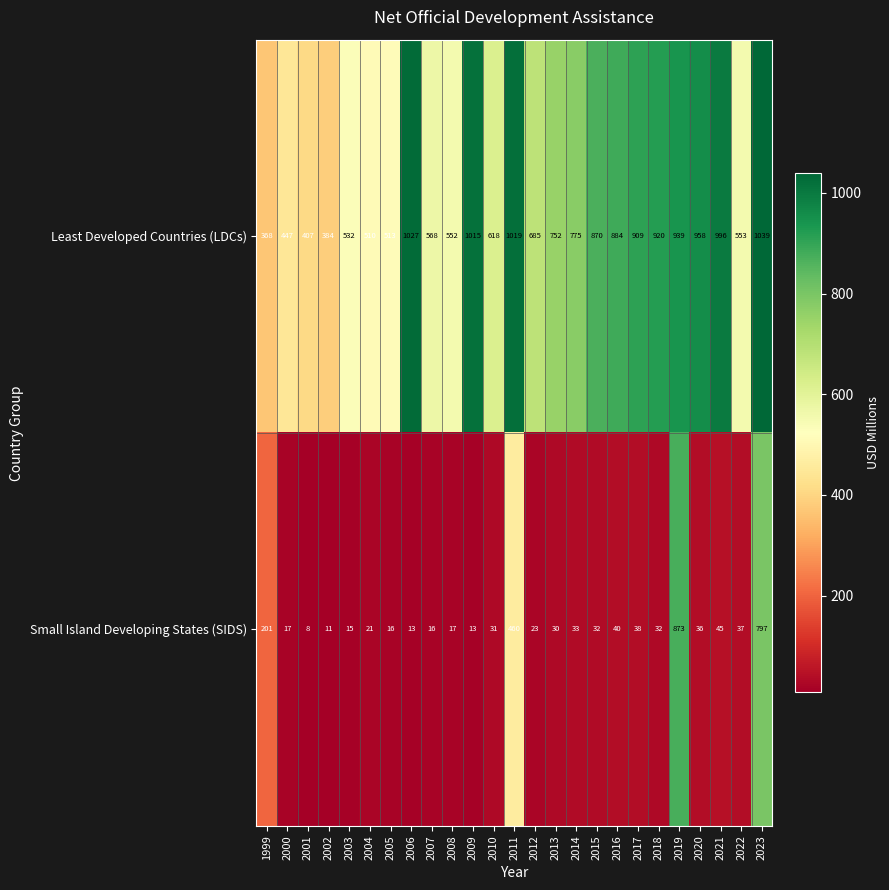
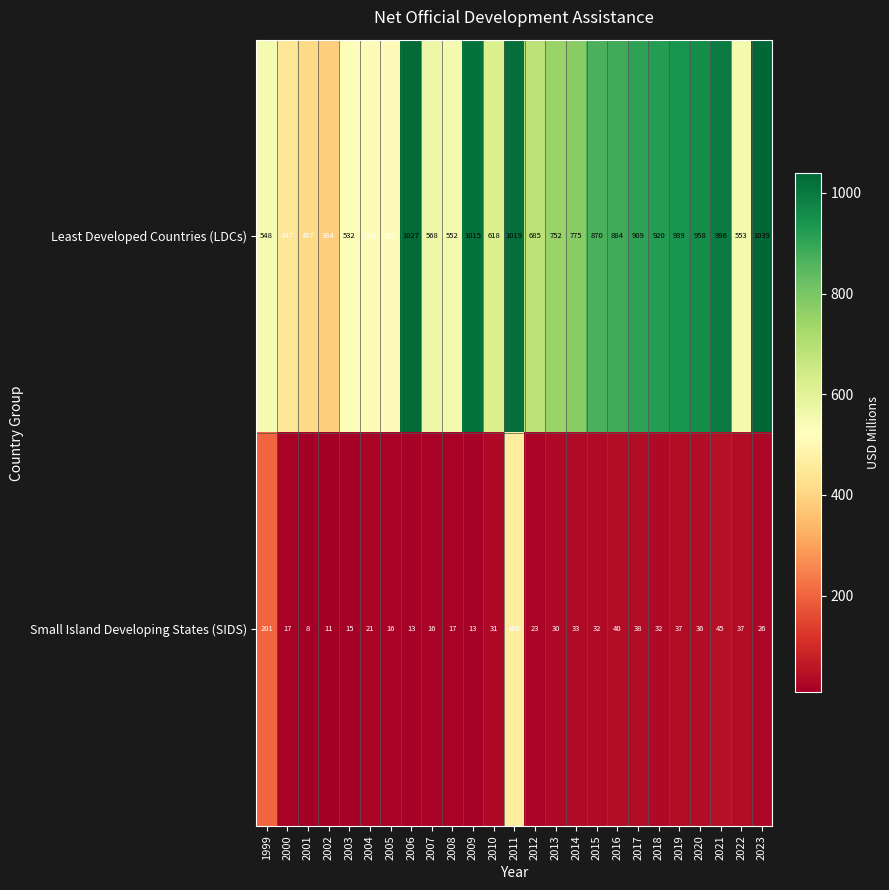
  {
    "Least Developed Countries (LDCs)": {
-     "1999": 368,
+     "1999": 548,
      "2000": 447,
      "2001": 407,
      "2002": 384,
      "2003": 532,
      "2004": 510,
      "2005": 513,
      "2006": 1027,
      "2007": 568,
      "2008": 552,
      "2009": 1015,
      "2010": 618,
      "2011": 1019,
      "2012": 685,
      "2013": 752,
      "2014": 775,
      "2015": 870,
      "2016": 884,
      "2017": 909,
      "2018": 920,
      "2019": 939,
      "2020": 958,
      "2021": 996,
      "2022": 553,
      "2023": 1039
    },
    "Small Island Developing States (SIDS)": {
      "1999": 201,
      "2000": 17,
      "2001": 8,
      "2002": 11,
      "2003": 15,
      "2004": 21,
      "2005": 16,
      "2006": 13,
      "2007": 16,
      "2008": 17,
      "2009": 13,
      "2010": 31,
      "2011": 460,
      "2012": 23,
      "2013": 30,
      "2014": 33,
      "2015": 32,
      "2016": 40,
      "2017": 38,
      "2018": 32,
-     "2019": 873,
+     "2019": 37,
      "2020": 36,
      "2021": 45,
      "2022": 37,
-     "2023": 797
+     "2023": 26
    }
  }
